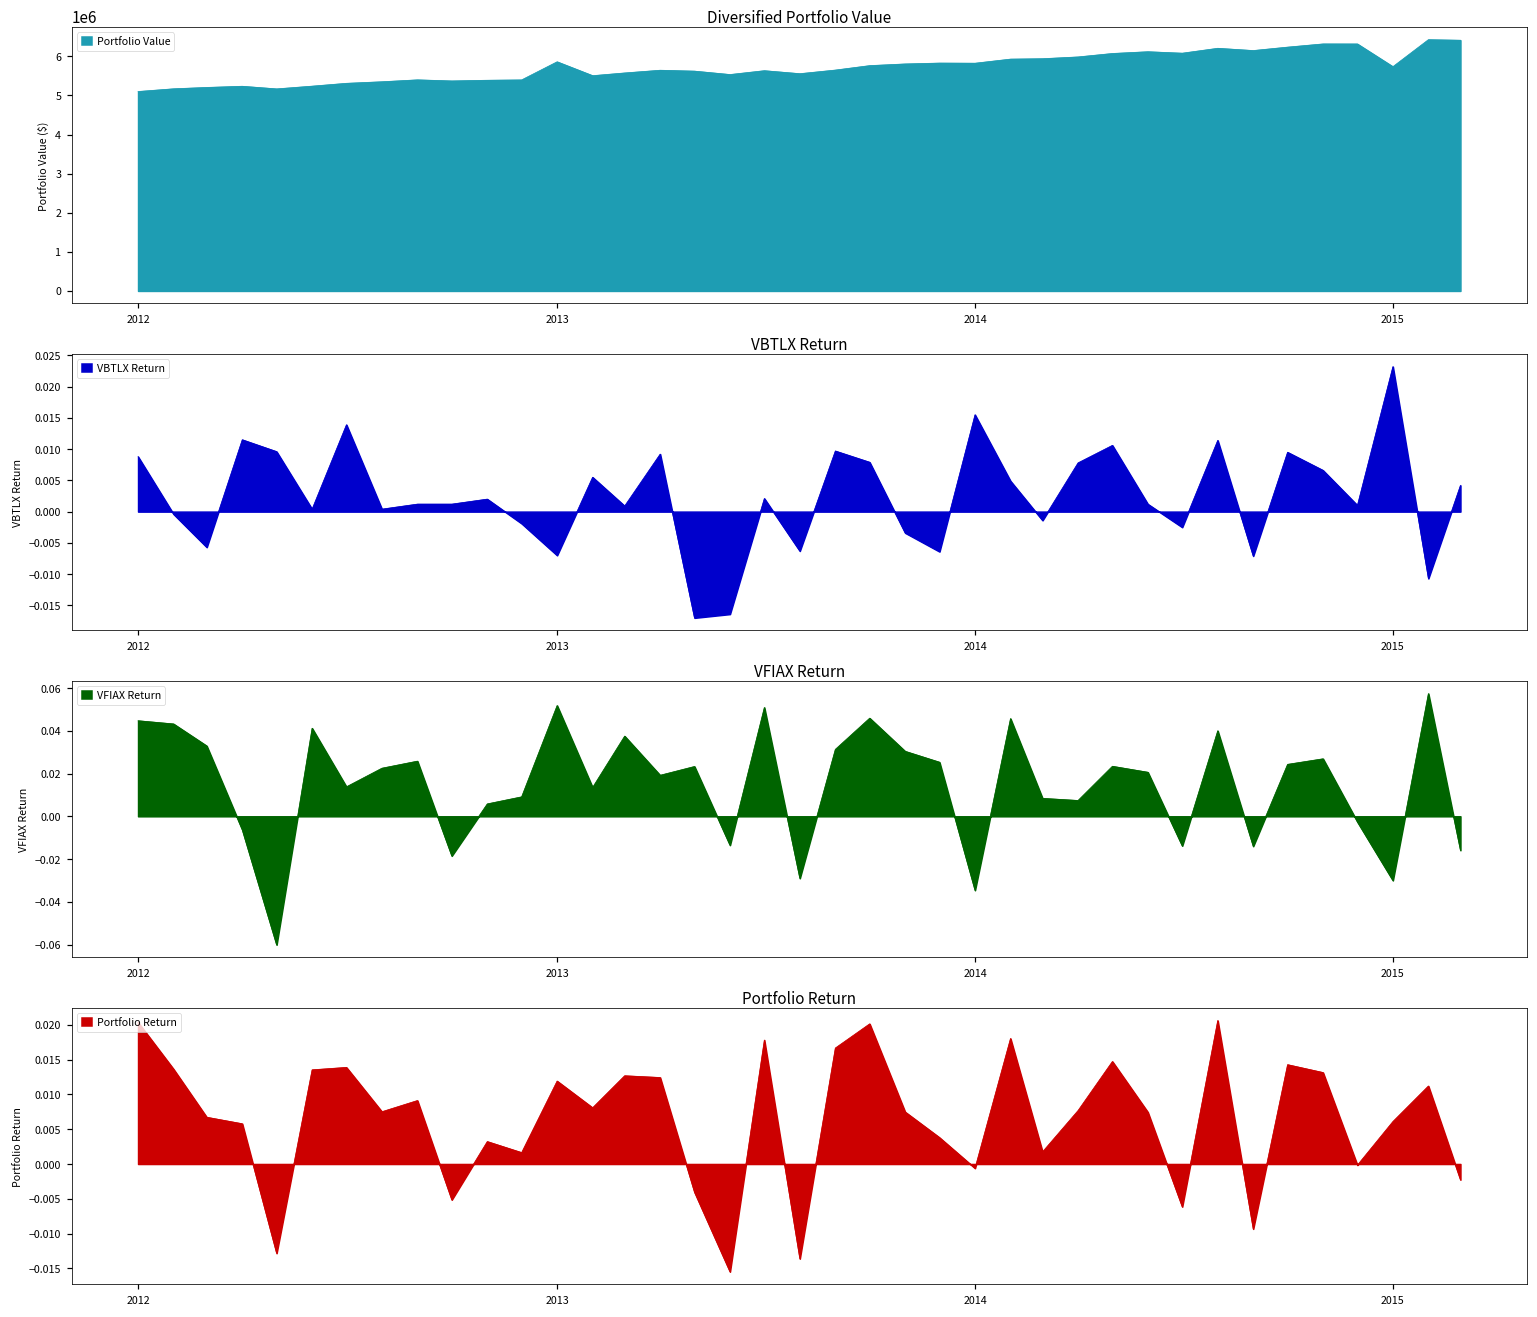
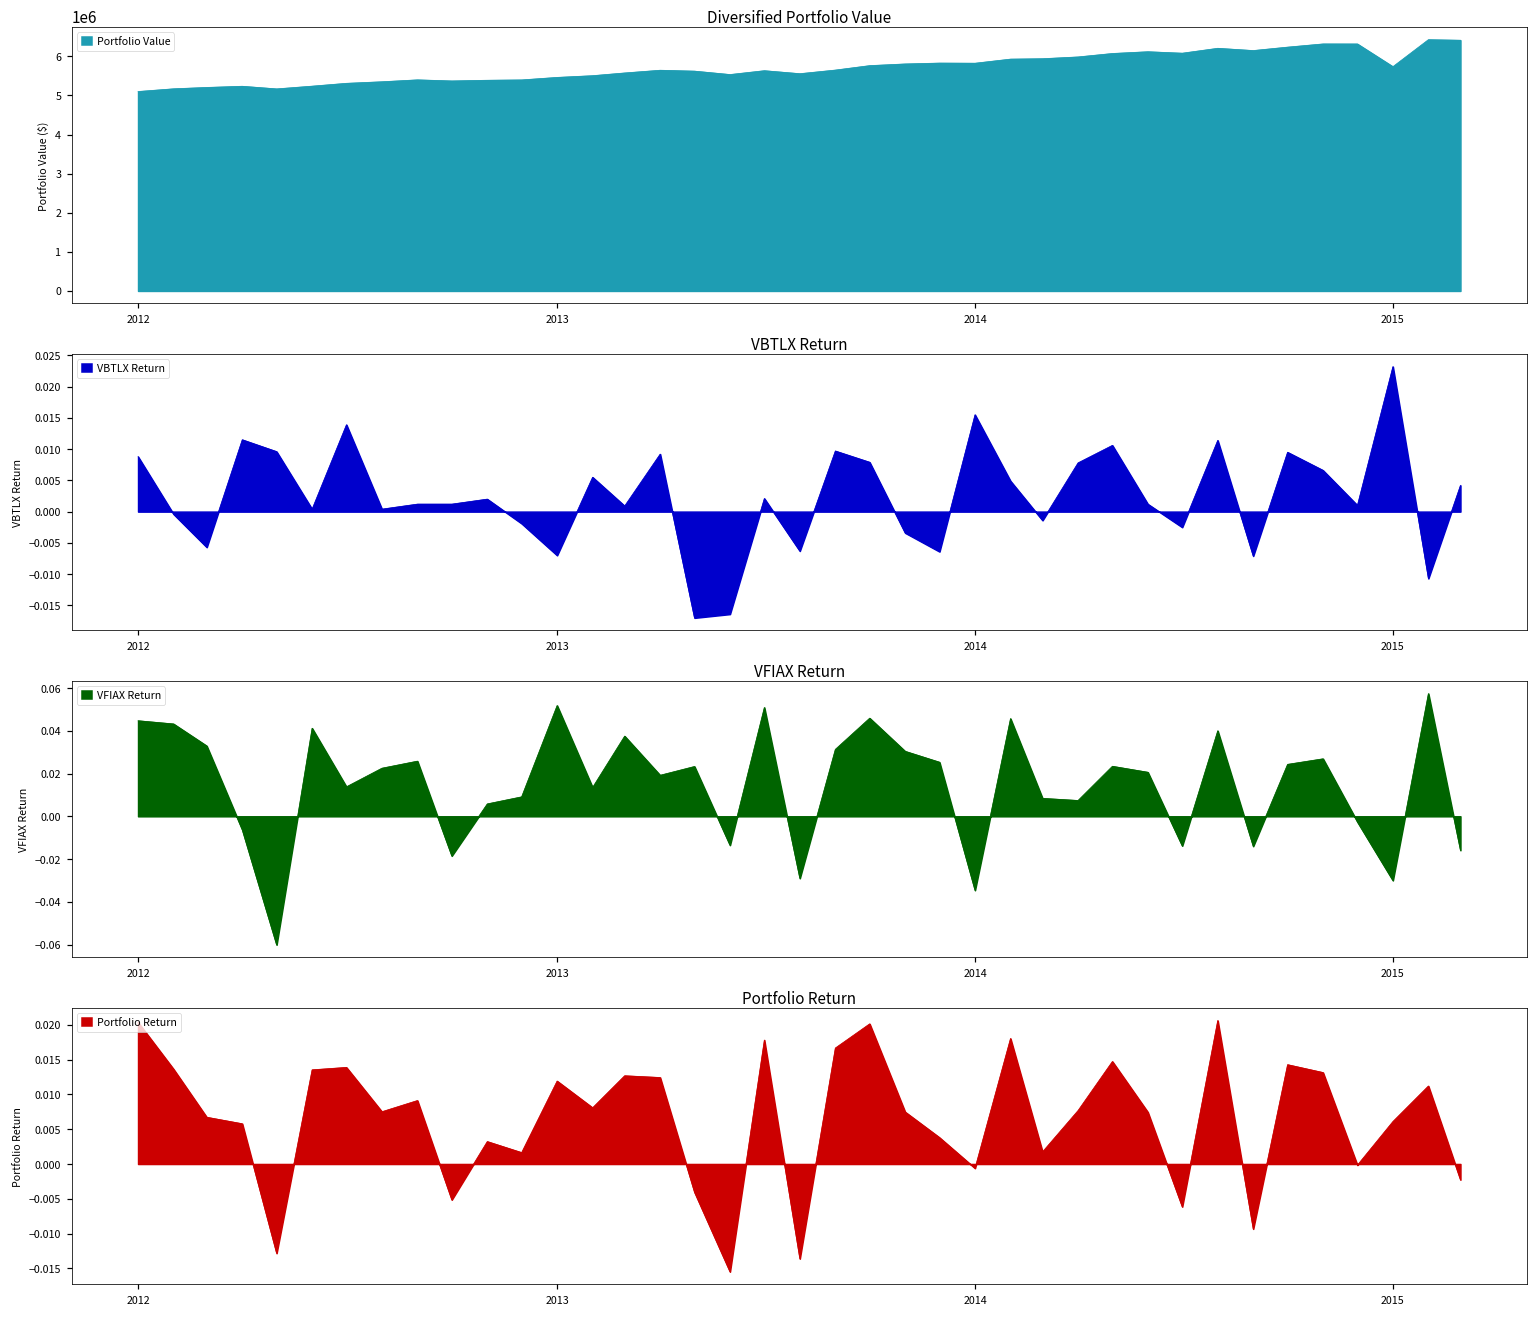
  {
    "Diversified Portfolio Value": {
      "2012": 5100000,
-     "2013": 5900000,
+     "2013": 5500000,
      "2014": 5800000,
      "2015": 5700000
    }
  }
